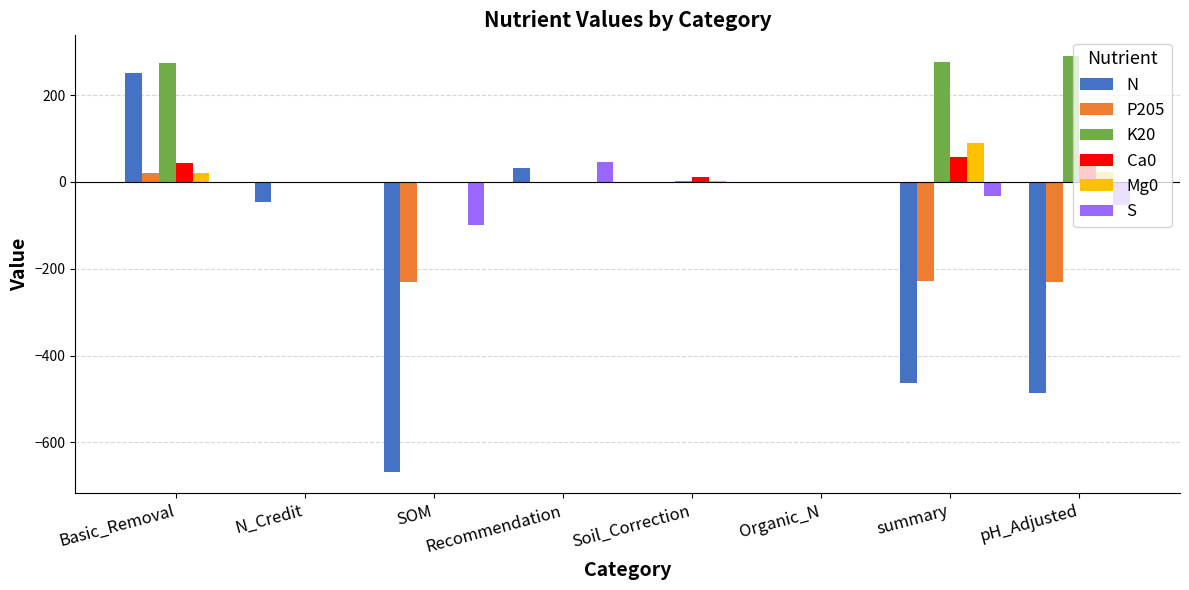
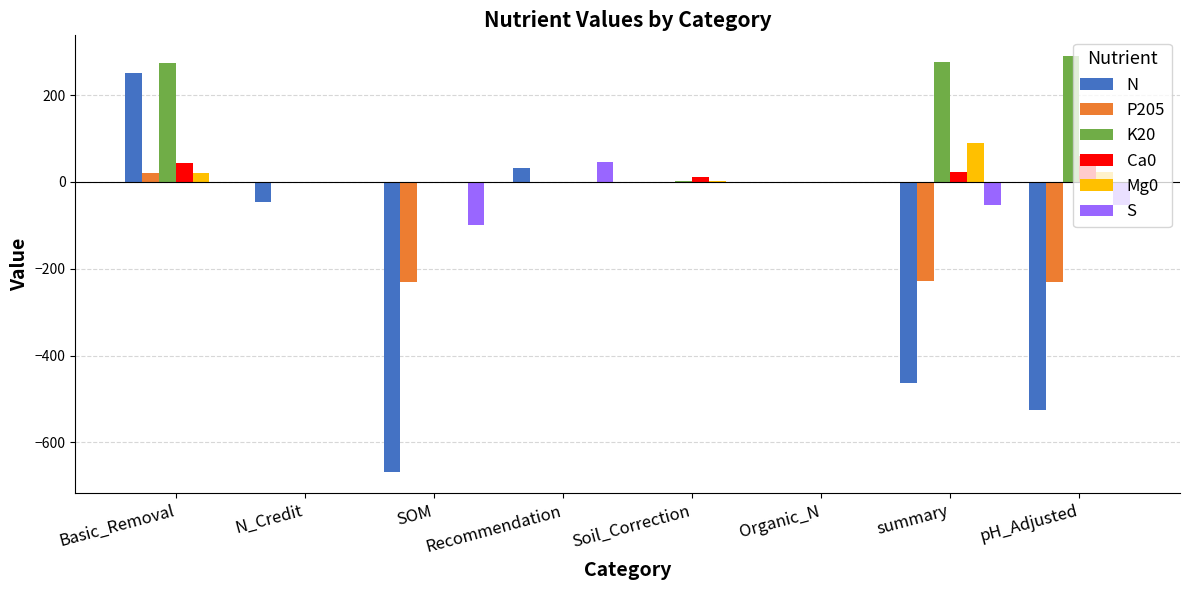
  {
    "N": {
      "Basic_Removal": 250,
      "N_Credit": -50,
      "SOM": -670,
      "Recommendation": 30,
      "Soil_Correction": 0,
      "Organic_N": 0,
      "summary": -460,
-     "pH_Adjusted": -490
+     "pH_Adjusted": -530
    },
    "P205": {
      "Basic_Removal": 20,
      "N_Credit": 0,
      "SOM": -230,
      "Recommendation": 0,
      "Organic_N": 0,
      "summary": -230,
      "pH_Adjusted": -230
    },
    "K20": {
      "Basic_Removal": 270,
      "N_Credit": 0,
      "SOM": 0,
      "Recommendation": 0,
      "Organic_N": 0,
      "summary": 280,
      "pH_Adjusted": 290
    },
    "Ca0": {
      "Basic_Removal": 40,
      "N_Credit": 0,
      "SOM": 0,
      "Recommendation": 0,
      "Soil_Correction": 10,
      "Organic_N": 0,
-     "summary": 60
+     "summary": 20
    },
    "Mg0": {
      "Basic_Removal": 20,
      "N_Credit": 0,
      "SOM": 0,
      "Recommendation": 0,
      "Organic_N": 0,
      "summary": 90
    },
    "S": {
      "Basic_Removal": 0,
      "N_Credit": 0,
      "SOM": -100,
      "Recommendation": 50,
      "Soil_Correction": 0,
      "Organic_N": 0,
-     "summary": -30
+     "summary": -50
    }
  }
